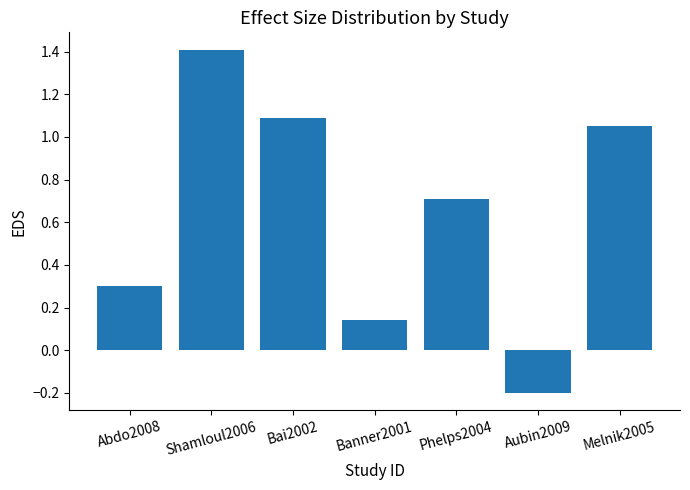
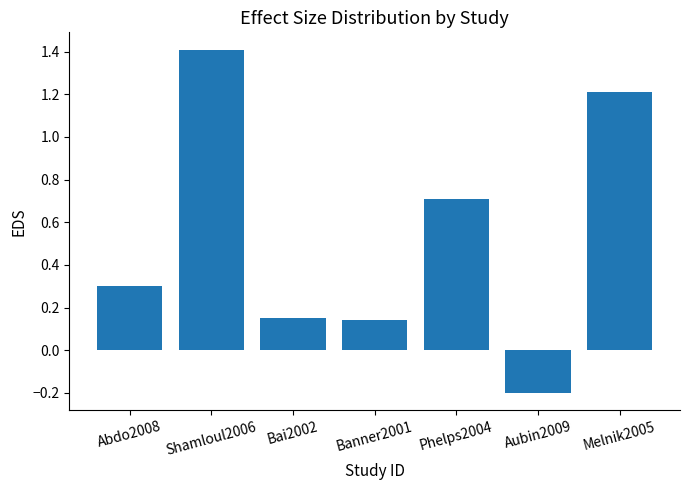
  {
    "Abdo2008": 0.30,
    "Shamloul2006": 1.41,
-   "Bai2002": 1.09,
+   "Bai2002": 0.15,
    "Banner2001": 0.14,
    "Phelps2004": 0.71,
    "Aubin2009": -0.20,
-   "Melnik2005": 1.05
+   "Melnik2005": 1.21
  }
